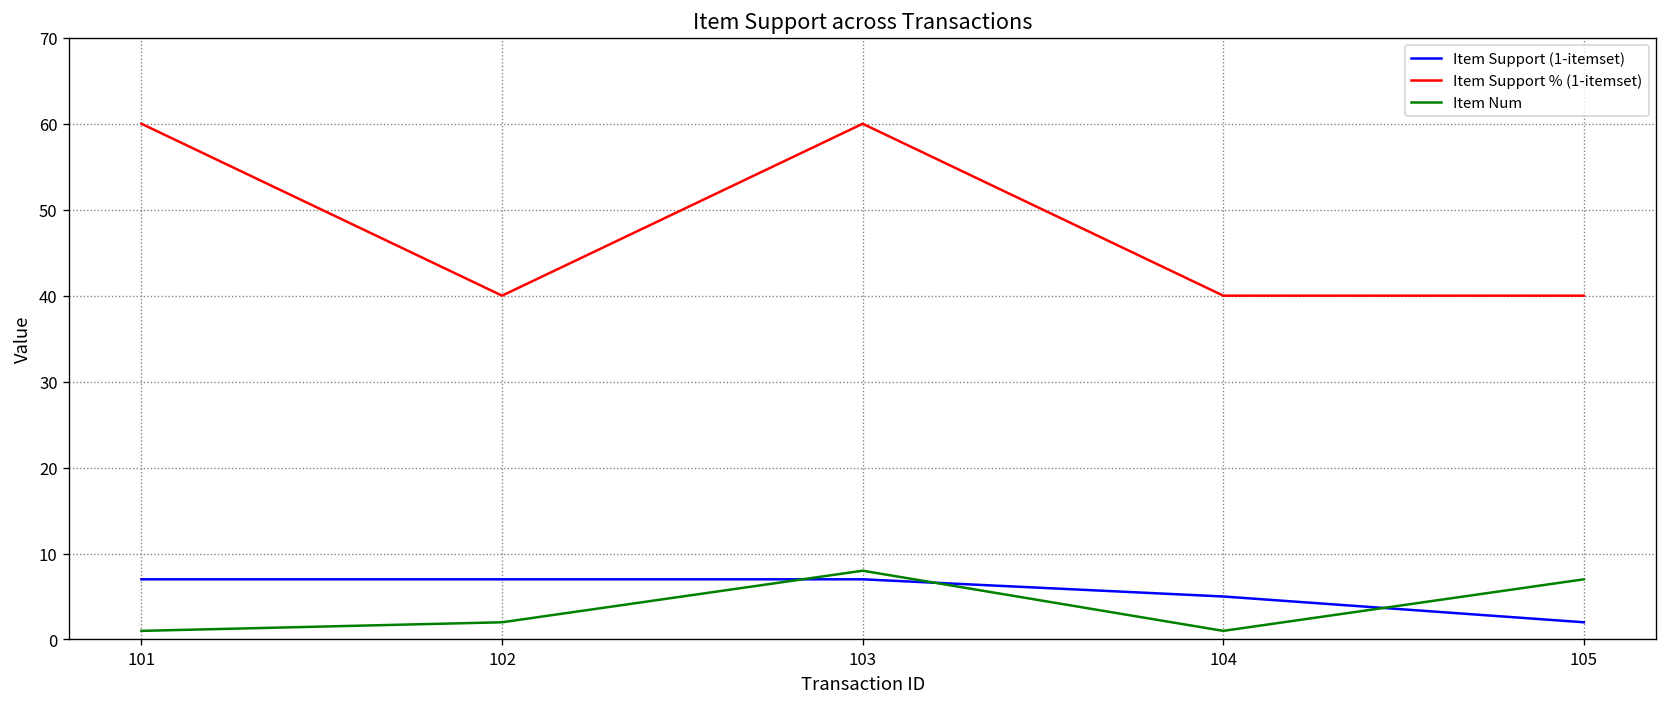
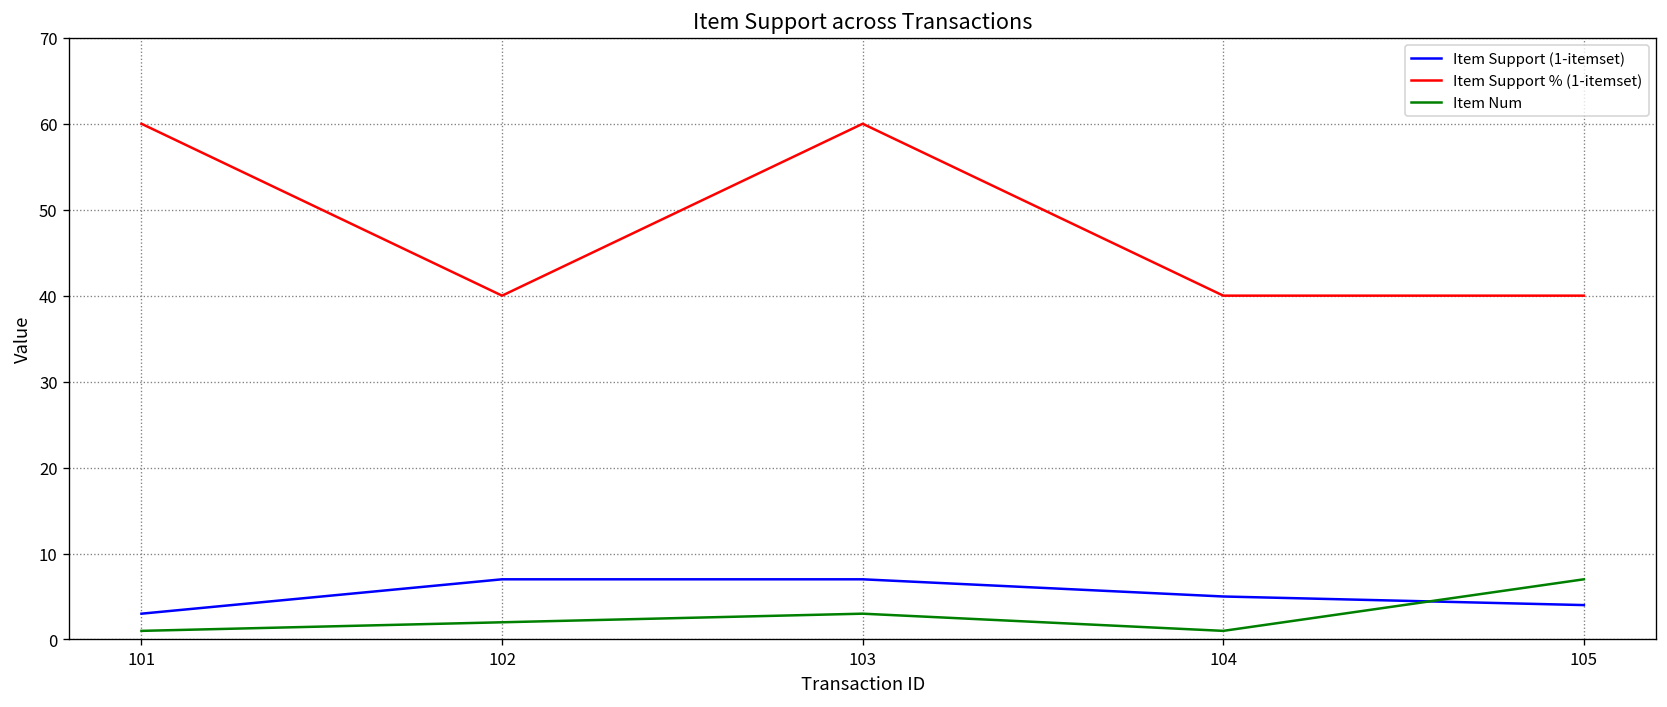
  {
    "Item Support (1-itemset)": {
-     "101": 7,
+     "101": 3,
      "102": 7,
      "103": 7,
      "104": 5,
-     "105": 2
+     "105": 4
    },
    "Item Support % (1-itemset)": {
      "101": 60,
      "102": 40,
      "103": 60,
      "104": 40,
      "105": 40
    },
    "Item Num": {
      "101": 1,
      "102": 2,
-     "103": 8,
+     "103": 3,
      "104": 1,
      "105": 7
    }
  }
